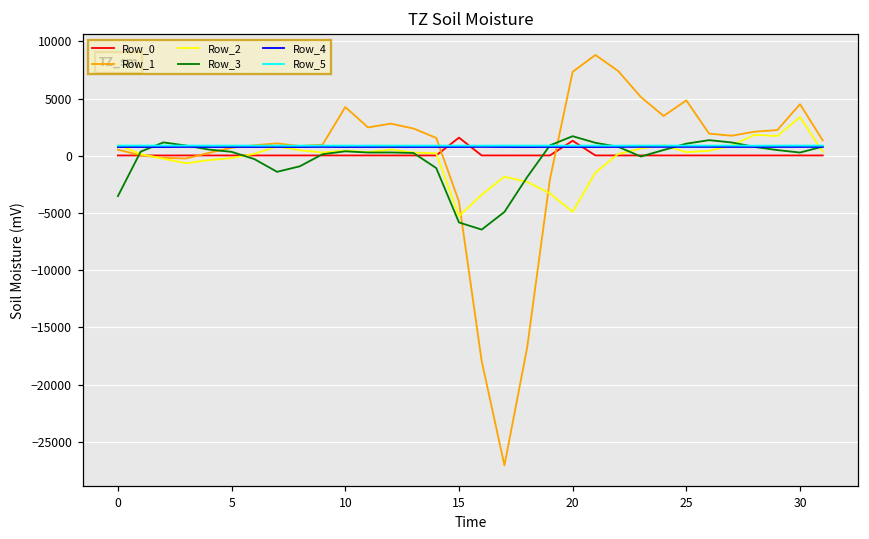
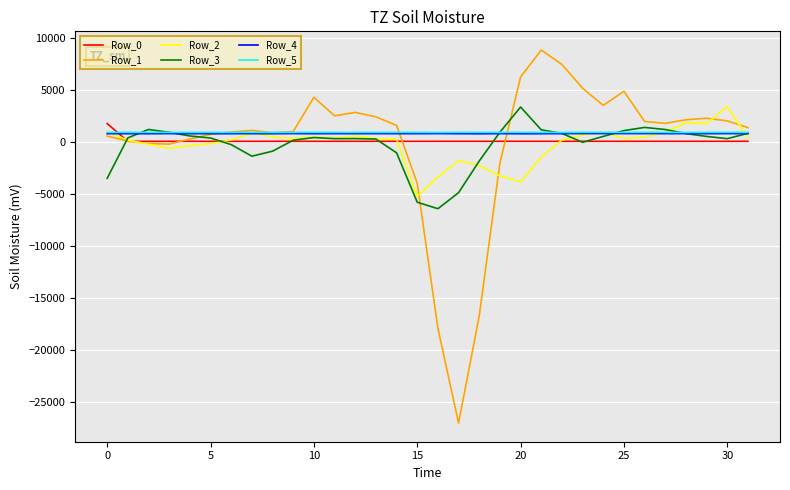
  {
    "Row_0": {
-     "0": 0,
+     "0": 1700,
      "10": 0,
-     "15": 1600,
-     "20": 1300,
+     "15": 0,
+     "20": 0,
      "25": 0,
      "30": 0
    },
    "Row_1": {
      "10": 4300,
      "15": -4000,
-     "20": 7300,
+     "20": 6200,
      "25": 4800,
-     "30": 4500
+     "30": 2000
    },
    "Row_2": {
      "15": -5300,
-     "20": -4900,
+     "20": -3900,
      "25": 300,
      "30": 3400
    },
    "Row_3": {
      "0": -3500,
      "5": 300,
      "15": -5800,
-     "20": 1700,
+     "20": 3300,
      "30": 300
    }
  }
